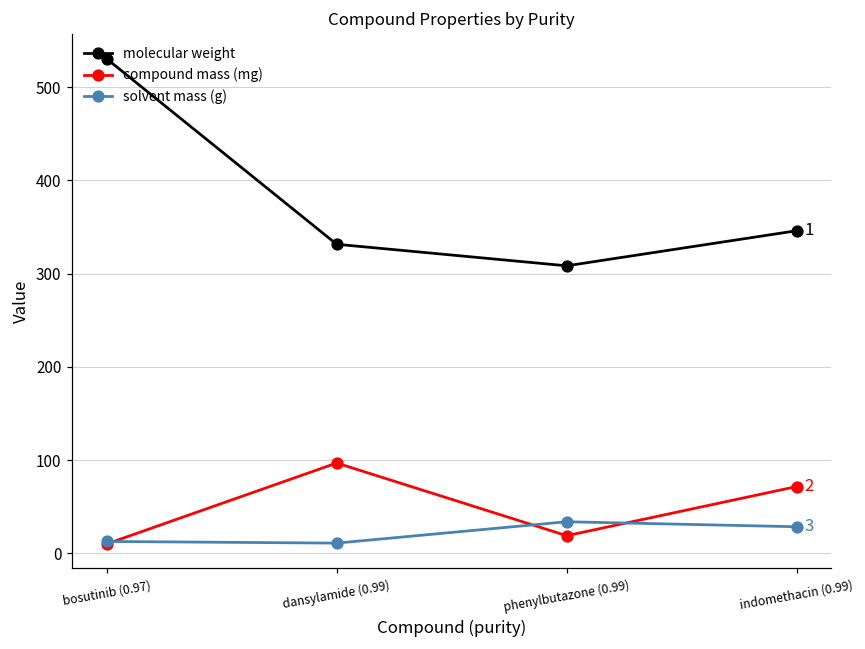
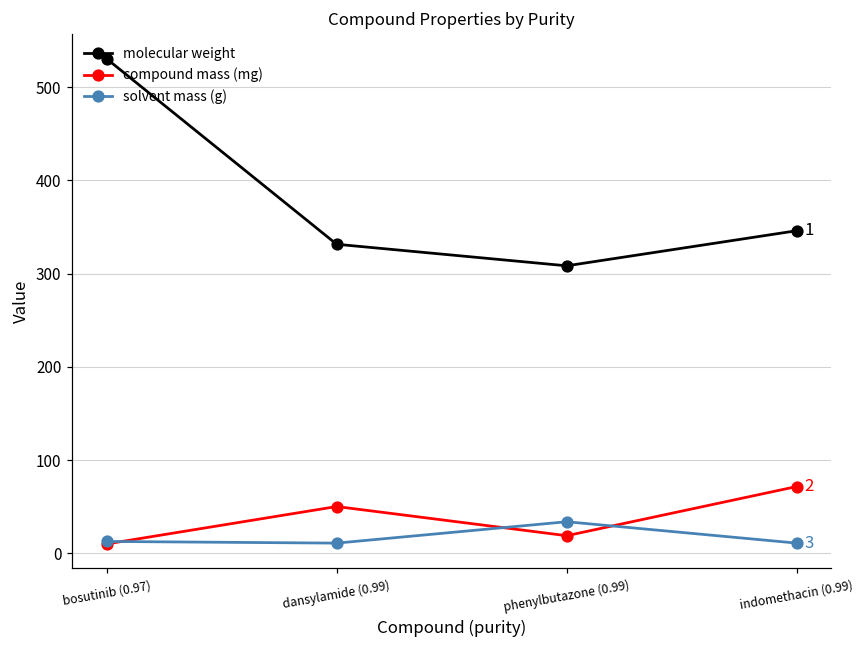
  {
    "molecular weight": {
      "bosutinib (0.97)": 530,
      "dansylamide (0.99)": 330,
      "phenylbutazone (0.99)": 310
    },
    "compound mass (mg)": {
-     "dansylamide (0.99)": 100,
+     "dansylamide (0.99)": 50,
      "phenylbutazone (0.99)": 20
    },
    "solvent mass (g)": {
      "dansylamide (0.99)": 10,
      "phenylbutazone (0.99)": 30,
-     "indomethacin (0.99)": 30
+     "indomethacin (0.99)": 10
    }
  }
